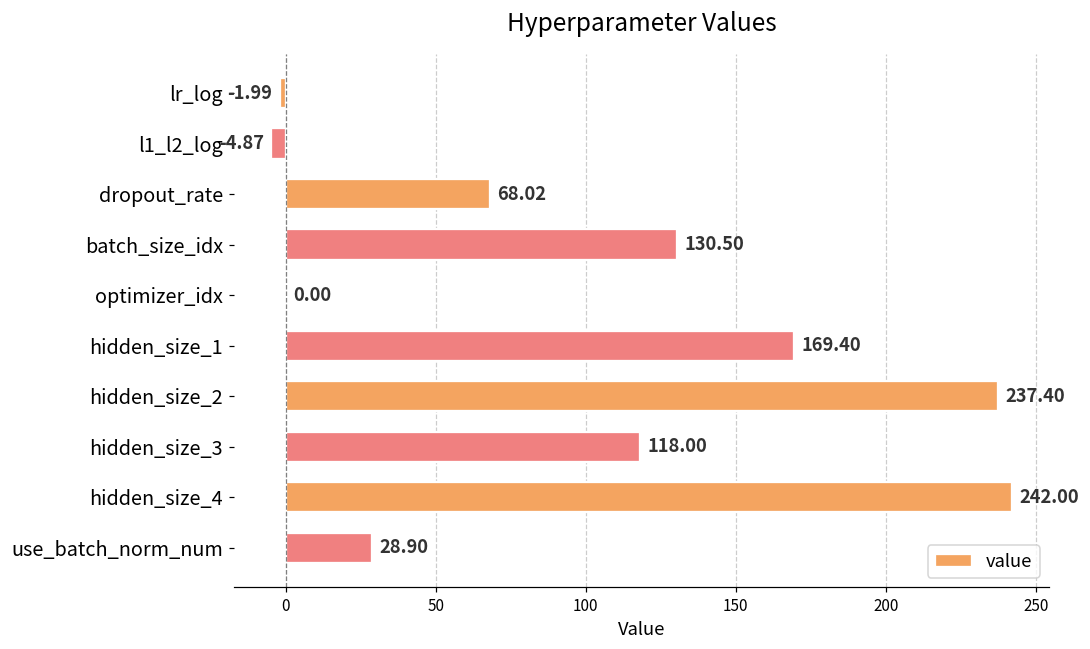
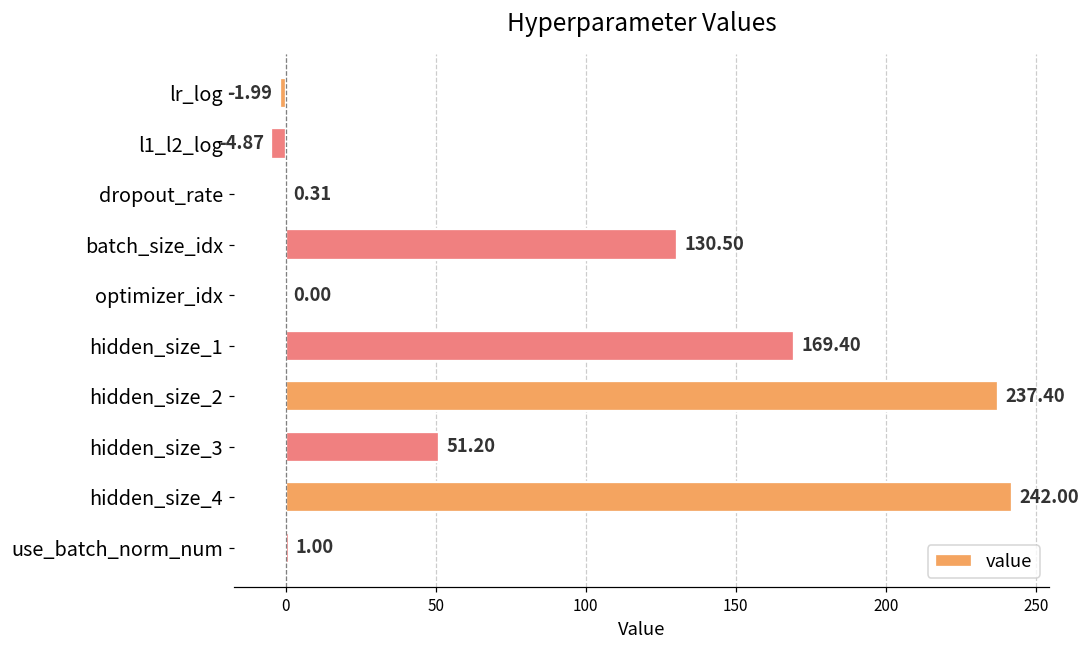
  {
    "lr_log": -1.99,
    "l1_l2_log": -4.87,
-   "dropout_rate": 68.02,
+   "dropout_rate": 0.31,
    "batch_size_idx": 130.50,
    "optimizer_idx": 0.00,
    "hidden_size_1": 169.40,
    "hidden_size_2": 237.40,
-   "hidden_size_3": 118.00,
+   "hidden_size_3": 51.20,
    "hidden_size_4": 242.00,
-   "use_batch_norm_num": 28.90
+   "use_batch_norm_num": 1.00
  }
